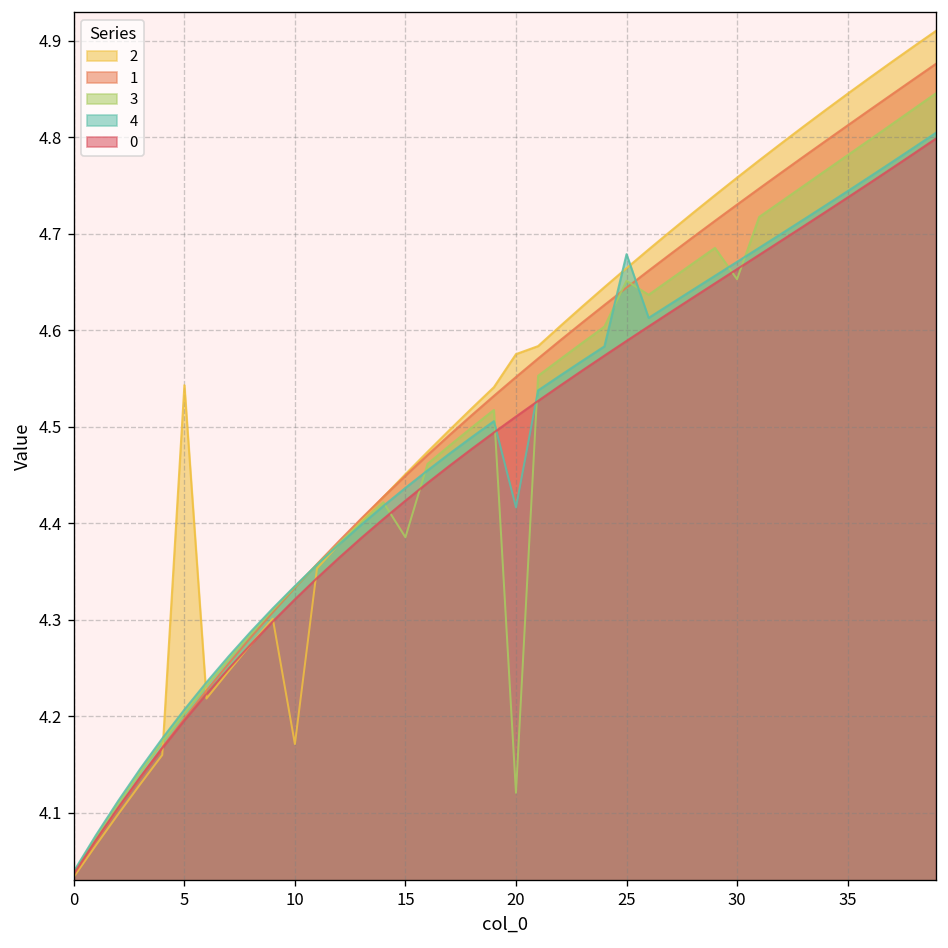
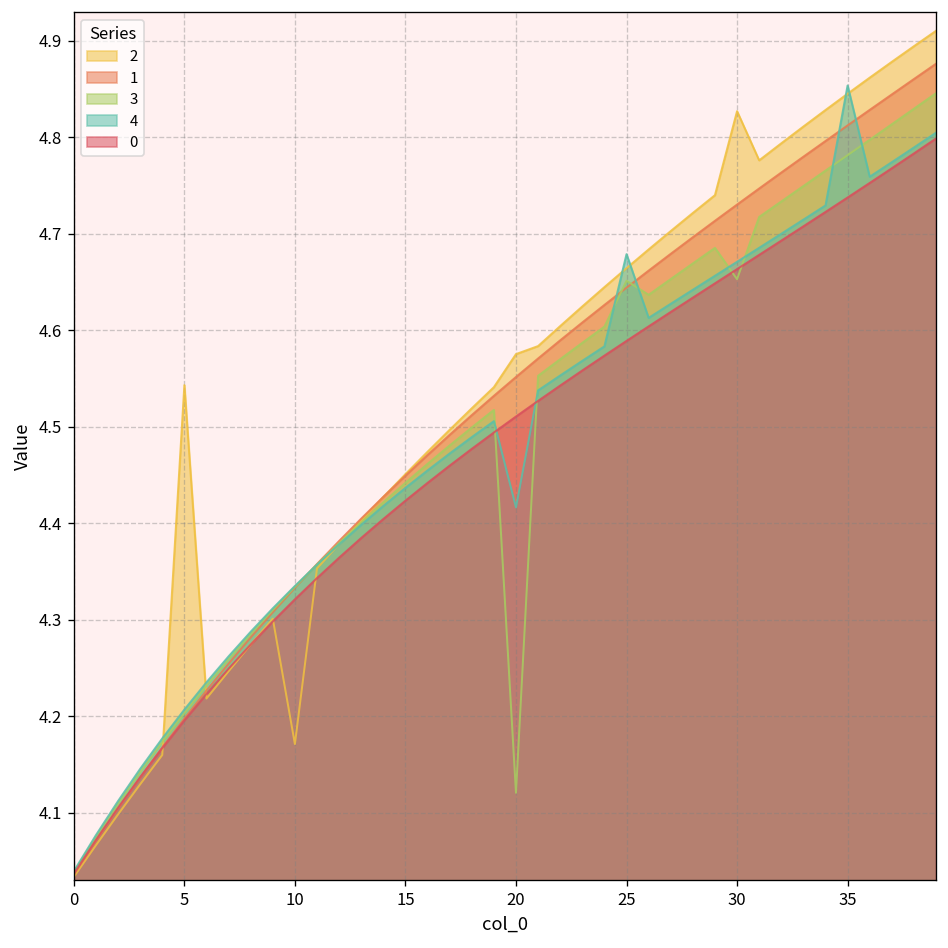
  {
    "2": {
      "5": 4.54,
      "10": 4.17,
      "20": 4.58,
      "25": 4.66,
-     "30": 4.76,
+     "30": 4.83,
      "35": 4.85
    },
    "3": {
      "5": 4.20,
-     "15": 4.39,
+     "15": 4.44,
      "20": 4.12,
      "25": 4.65,
      "30": 4.65,
      "35": 4.78
    },
    "4": {
      "5": 4.21,
      "15": 4.44,
      "20": 4.42,
      "25": 4.68,
      "30": 4.67,
-     "35": 4.74
+     "35": 4.85
    }
  }
